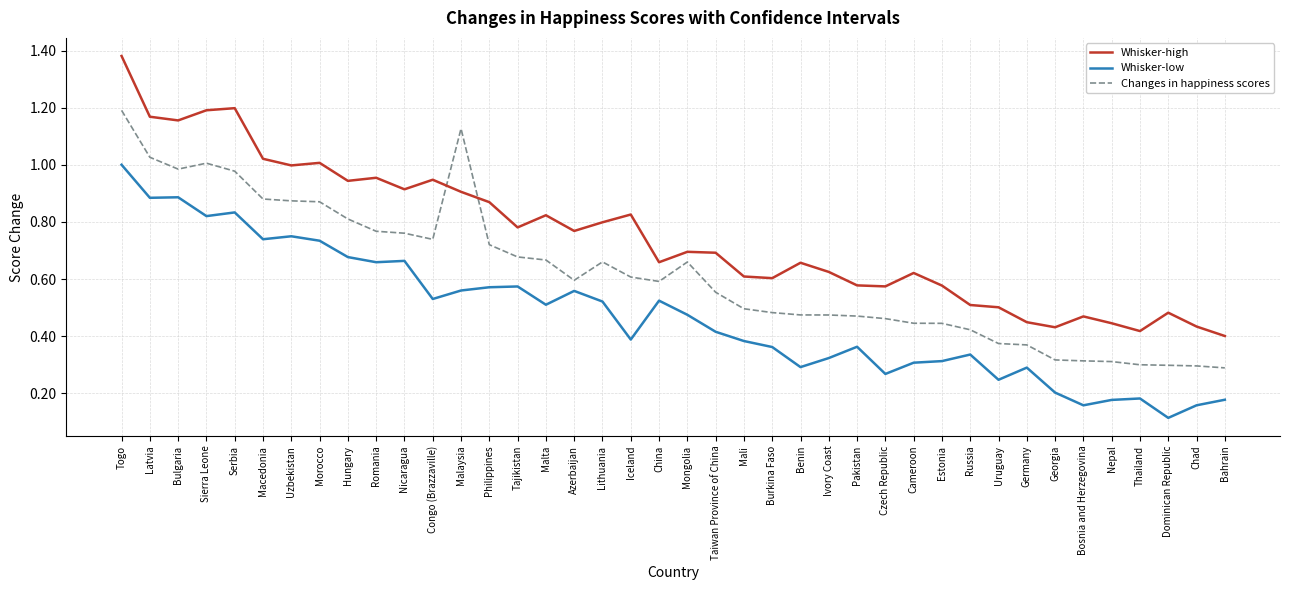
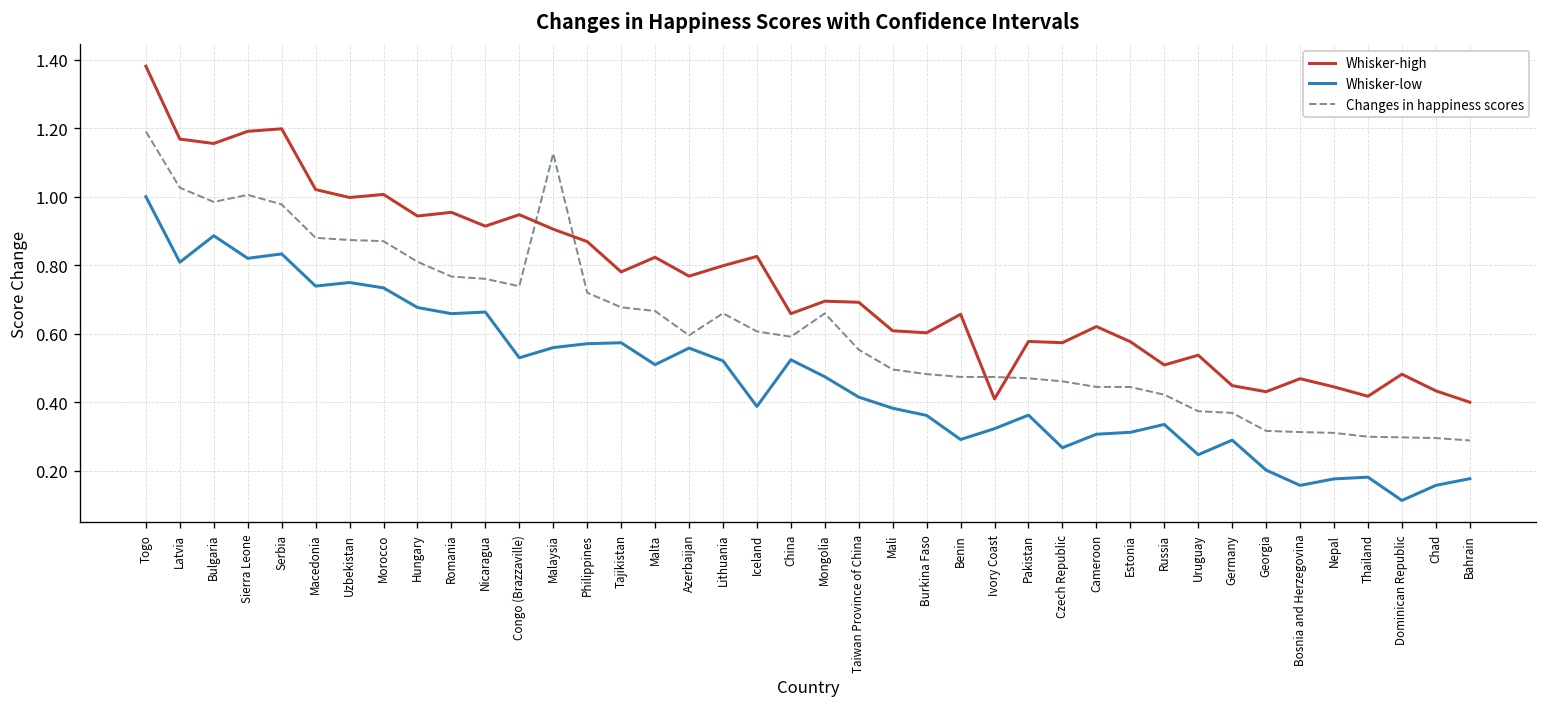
  {
    "Whisker-high": {
      "Togo": 1.38,
      "Latvia": 1.17,
      "Bulgaria": 1.16,
      "Sierra Leone": 1.19,
      "Serbia": 1.20,
      "Macedonia": 1.02,
      "Uzbekistan": 1.00,
      "Morocco": 1.01,
      "Hungary": 0.94,
      "Romania": 0.95,
      "Nicaragua": 0.91,
      "Congo (Brazzaville)": 0.95,
      "Malaysia": 0.91,
      "Philippines": 0.87,
      "Tajikistan": 0.78,
      "Malta": 0.82,
      "Azerbaijan": 0.77,
      "Lithuania": 0.80,
      "Iceland": 0.83,
      "China": 0.66,
      "Mongolia": 0.70,
      "Taiwan Province of China": 0.69,
      "Mali": 0.61,
      "Burkina Faso": 0.60,
      "Benin": 0.66,
-     "Ivory Coast": 0.62,
+     "Ivory Coast": 0.41,
      "Pakistan": 0.58,
      "Czech Republic": 0.57,
      "Cameroon": 0.62,
      "Estonia": 0.58,
      "Russia": 0.51,
-     "Uruguay": 0.50,
+     "Uruguay": 0.54,
      "Germany": 0.45,
      "Georgia": 0.43,
      "Bosnia and Herzegovina": 0.47,
      "Nepal": 0.45,
      "Thailand": 0.42,
      "Dominican Republic": 0.48,
      "Chad": 0.43,
      "Bahrain": 0.40
    },
    "Whisker-low": {
      "Togo": 1.00,
-     "Latvia": 0.88,
+     "Latvia": 0.81,
      "Bulgaria": 0.89,
      "Sierra Leone": 0.82,
      "Serbia": 0.83,
      "Macedonia": 0.74,
      "Uzbekistan": 0.75,
      "Morocco": 0.73,
      "Hungary": 0.68,
      "Romania": 0.66,
      "Nicaragua": 0.66,
      "Congo (Brazzaville)": 0.53,
      "Malaysia": 0.56,
      "Philippines": 0.57,
      "Tajikistan": 0.57,
      "Malta": 0.51,
      "Azerbaijan": 0.56,
      "Lithuania": 0.52,
      "Iceland": 0.39,
      "China": 0.52,
      "Mongolia": 0.47,
      "Taiwan Province of China": 0.42,
      "Mali": 0.38,
      "Burkina Faso": 0.36,
      "Benin": 0.29,
      "Ivory Coast": 0.32,
      "Pakistan": 0.36,
      "Czech Republic": 0.27,
      "Cameroon": 0.31,
      "Estonia": 0.31,
      "Russia": 0.34,
      "Uruguay": 0.25,
      "Germany": 0.29,
      "Georgia": 0.20,
      "Bosnia and Herzegovina": 0.16,
      "Nepal": 0.18,
      "Thailand": 0.18,
      "Dominican Republic": 0.11,
      "Chad": 0.16,
      "Bahrain": 0.18
    },
    "Changes in happiness scores": {
      "Togo": 1.19,
      "Latvia": 1.03,
      "Bulgaria": 0.98,
      "Sierra Leone": 1.01,
      "Serbia": 0.98,
      "Macedonia": 0.88,
      "Uzbekistan": 0.87,
      "Morocco": 0.87,
      "Hungary": 0.81,
      "Romania": 0.77,
      "Nicaragua": 0.76,
      "Congo (Brazzaville)": 0.74,
      "Malaysia": 1.13,
      "Philippines": 0.72,
      "Tajikistan": 0.68,
      "Malta": 0.67,
      "Azerbaijan": 0.60,
      "Lithuania": 0.66,
      "Iceland": 0.61,
      "China": 0.59,
      "Mongolia": 0.66,
      "Taiwan Province of China": 0.55,
      "Mali": 0.50,
      "Burkina Faso": 0.48,
      "Benin": 0.47,
      "Ivory Coast": 0.47,
      "Pakistan": 0.47,
      "Czech Republic": 0.46,
      "Cameroon": 0.45,
      "Estonia": 0.44,
      "Russia": 0.42,
      "Uruguay": 0.37,
      "Germany": 0.37,
      "Georgia": 0.32,
      "Bosnia and Herzegovina": 0.31,
      "Nepal": 0.31,
      "Thailand": 0.30,
      "Dominican Republic": 0.30,
      "Chad": 0.30,
      "Bahrain": 0.29
    }
  }
